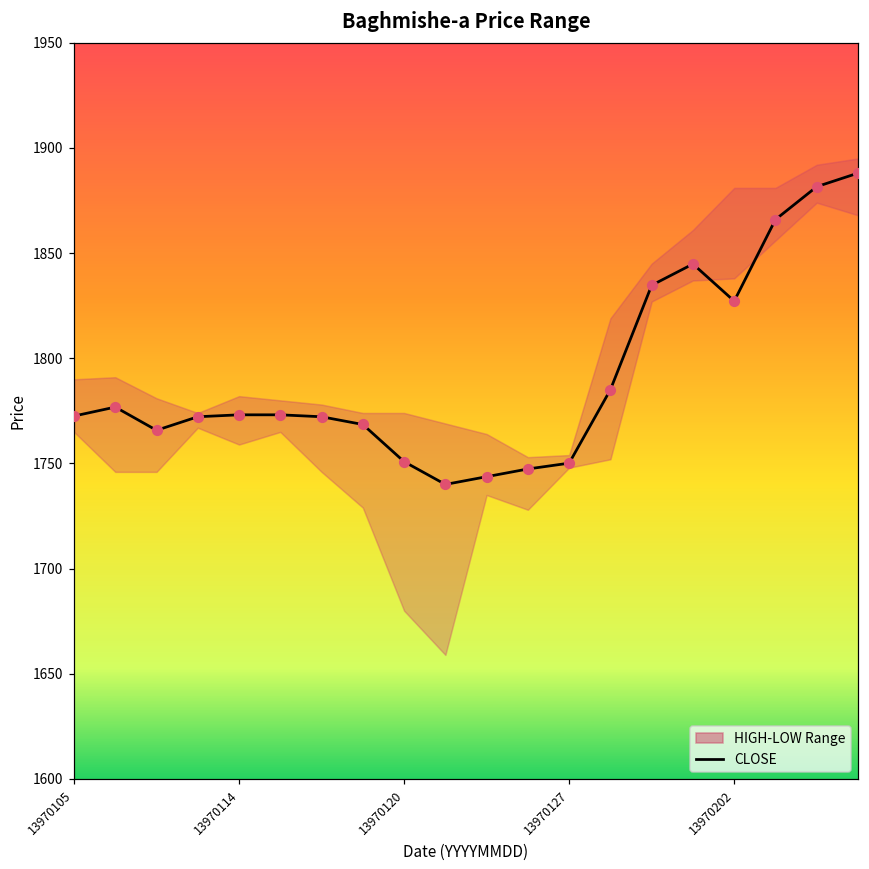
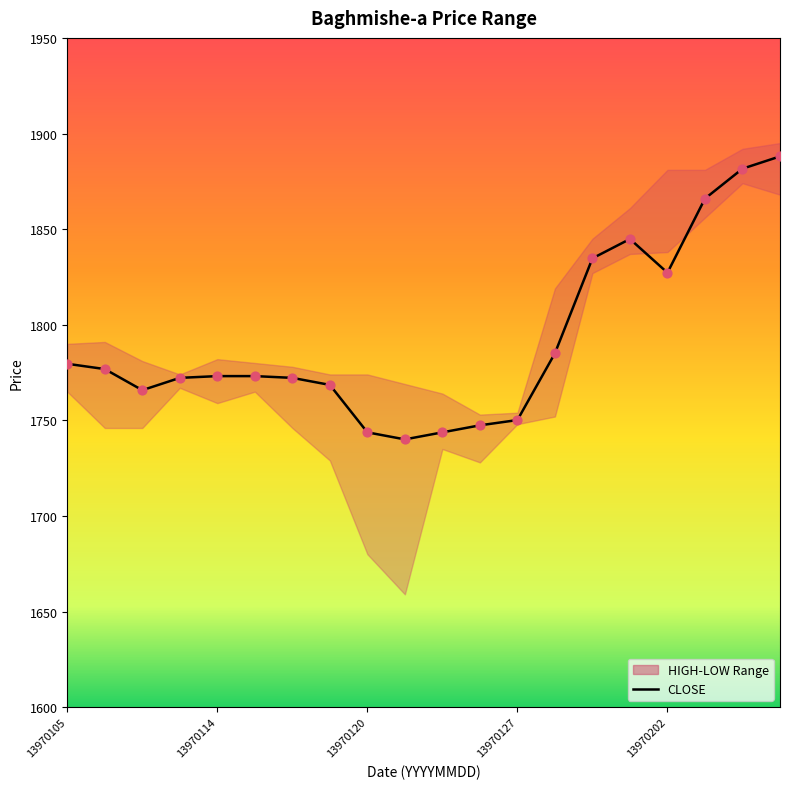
  {
    "CLOSE": {
-     "13970105": 1773,
+     "13970105": 1780,
      "13970114": 1773,
-     "13970120": 1751,
+     "13970120": 1744,
      "13970127": 1750,
      "13970202": 1827
    }
  }
